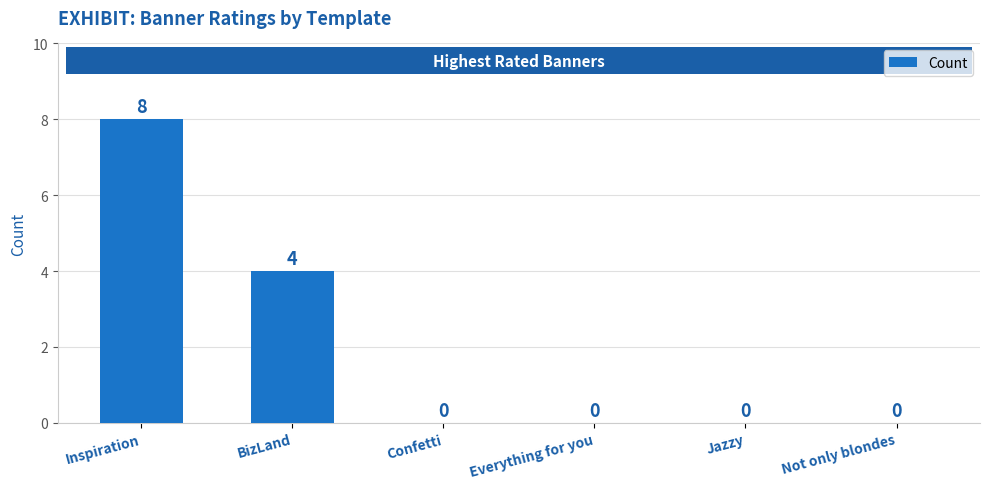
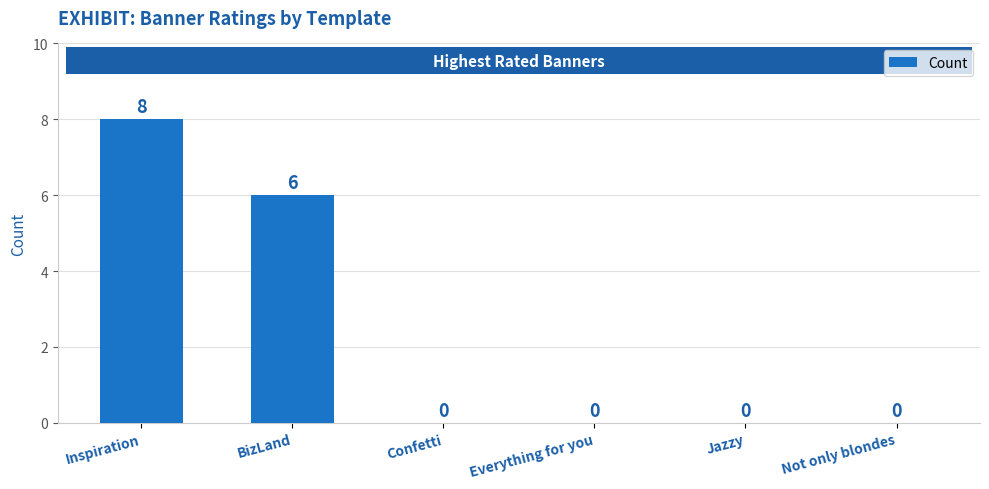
  {
    "Inspiration": 8,
-   "BizLand": 4,
+   "BizLand": 6,
    "Confetti": 0,
    "Everything for you": 0,
    "Jazzy": 0,
    "Not only blondes": 0
  }
